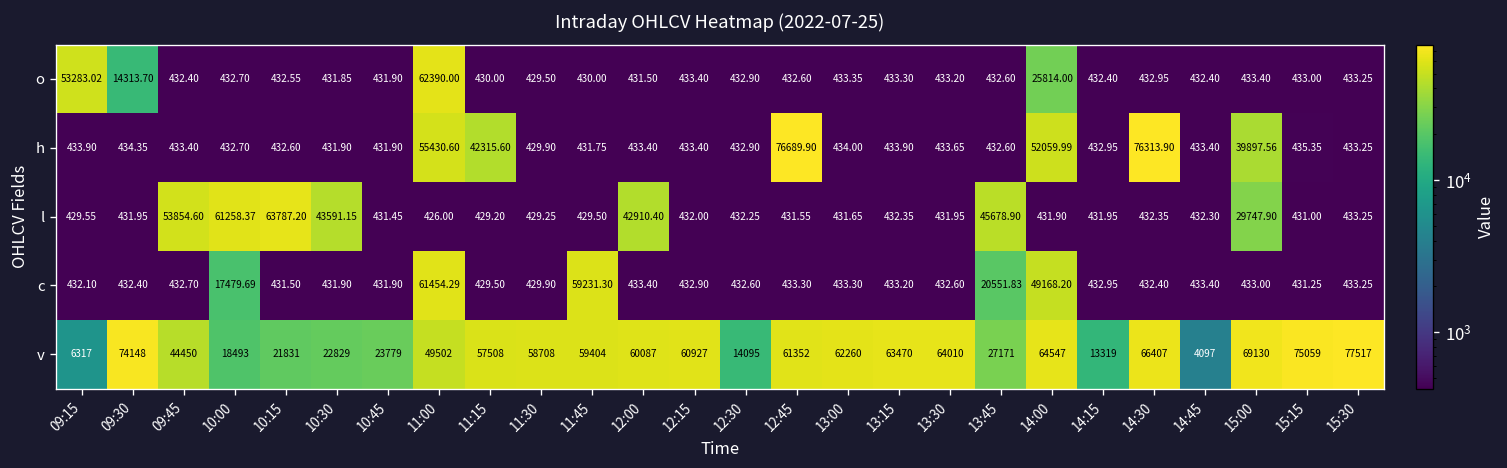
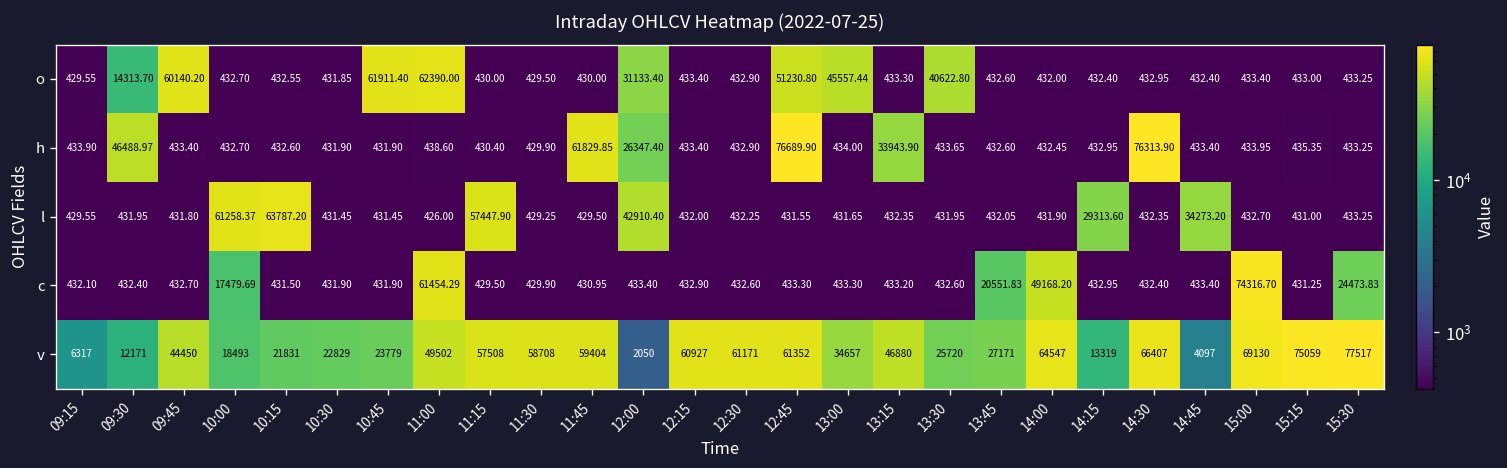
  {
    "o": {
-     "09:15": 53283.02,
+     "09:15": 429.55,
      "09:30": 14313.70,
-     "09:45": 432.40,
+     "09:45": 60140.20,
      "10:00": 432.70,
      "10:15": 432.55,
      "10:30": 431.85,
-     "10:45": 431.90,
+     "10:45": 61911.40,
      "11:00": 62390.00,
      "11:15": 430.00,
      "11:30": 429.50,
      "11:45": 430.00,
-     "12:00": 431.50,
+     "12:00": 31133.40,
      "12:15": 433.40,
      "12:30": 432.90,
-     "12:45": 432.60,
-     "13:00": 433.35,
+     "12:45": 51230.80,
+     "13:00": 45557.44,
      "13:15": 433.30,
-     "13:30": 433.20,
+     "13:30": 40622.80,
      "13:45": 432.60,
-     "14:00": 25814.00,
+     "14:00": 432.00,
      "14:15": 432.40,
      "14:30": 432.95,
      "14:45": 432.40,
      "15:00": 433.40,
      "15:15": 433.00,
      "15:30": 433.25
    },
    "h": {
      "09:15": 433.90,
-     "09:30": 434.35,
+     "09:30": 46488.97,
      "09:45": 433.40,
      "10:00": 432.70,
      "10:15": 432.60,
      "10:30": 431.90,
      "10:45": 431.90,
-     "11:00": 55430.60,
-     "11:15": 42315.60,
+     "11:00": 438.60,
+     "11:15": 430.40,
      "11:30": 429.90,
-     "11:45": 431.75,
-     "12:00": 433.40,
+     "11:45": 61829.85,
+     "12:00": 26347.40,
      "12:15": 433.40,
      "12:30": 432.90,
      "12:45": 76689.90,
      "13:00": 434.00,
-     "13:15": 433.90,
+     "13:15": 33943.90,
      "13:30": 433.65,
      "13:45": 432.60,
-     "14:00": 52059.99,
+     "14:00": 432.45,
      "14:15": 432.95,
      "14:30": 76313.90,
      "14:45": 433.40,
-     "15:00": 39897.56,
+     "15:00": 433.95,
      "15:15": 435.35,
      "15:30": 433.25
    },
    "l": {
      "09:15": 429.55,
      "09:30": 431.95,
-     "09:45": 53854.60,
+     "09:45": 431.80,
      "10:00": 61258.37,
      "10:15": 63787.20,
-     "10:30": 43591.15,
+     "10:30": 431.45,
      "10:45": 431.45,
      "11:00": 426.00,
-     "11:15": 429.20,
+     "11:15": 57447.90,
      "11:30": 429.25,
      "11:45": 429.50,
      "12:00": 42910.40,
      "12:15": 432.00,
      "12:30": 432.25,
      "12:45": 431.55,
      "13:00": 431.65,
      "13:15": 432.35,
      "13:30": 431.95,
-     "13:45": 45678.90,
+     "13:45": 432.05,
      "14:00": 431.90,
-     "14:15": 431.95,
+     "14:15": 29313.60,
      "14:30": 432.35,
-     "14:45": 432.30,
-     "15:00": 29747.90,
+     "14:45": 34273.20,
+     "15:00": 432.70,
      "15:15": 431.00,
      "15:30": 433.25
    },
    "c": {
      "09:15": 432.10,
      "09:30": 432.40,
      "09:45": 432.70,
      "10:00": 17479.69,
      "10:15": 431.50,
      "10:30": 431.90,
      "10:45": 431.90,
      "11:00": 61454.29,
      "11:15": 429.50,
      "11:30": 429.90,
-     "11:45": 59231.30,
+     "11:45": 430.95,
      "12:00": 433.40,
      "12:15": 432.90,
      "12:30": 432.60,
      "12:45": 433.30,
      "13:00": 433.30,
      "13:15": 433.20,
      "13:30": 432.60,
      "13:45": 20551.83,
      "14:00": 49168.20,
      "14:15": 432.95,
      "14:30": 432.40,
      "14:45": 433.40,
-     "15:00": 433.00,
+     "15:00": 74316.70,
      "15:15": 431.25,
-     "15:30": 433.25
+     "15:30": 24473.83
    },
    "v": {
      "09:15": 6317,
-     "09:30": 74148,
+     "09:30": 12171,
      "09:45": 44450,
      "10:00": 18493,
      "10:15": 21831,
      "10:30": 22829,
      "10:45": 23779,
      "11:00": 49502,
      "11:15": 57508,
      "11:30": 58708,
      "11:45": 59404,
-     "12:00": 60087,
+     "12:00": 2050,
      "12:15": 60927,
-     "12:30": 14095,
+     "12:30": 61171,
      "12:45": 61352,
-     "13:00": 62260,
-     "13:15": 63470,
-     "13:30": 64010,
+     "13:00": 34657,
+     "13:15": 46880,
+     "13:30": 25720,
      "13:45": 27171,
      "14:00": 64547,
      "14:15": 13319,
      "14:30": 66407,
      "14:45": 4097,
      "15:00": 69130,
      "15:15": 75059,
      "15:30": 77517
    }
  }
